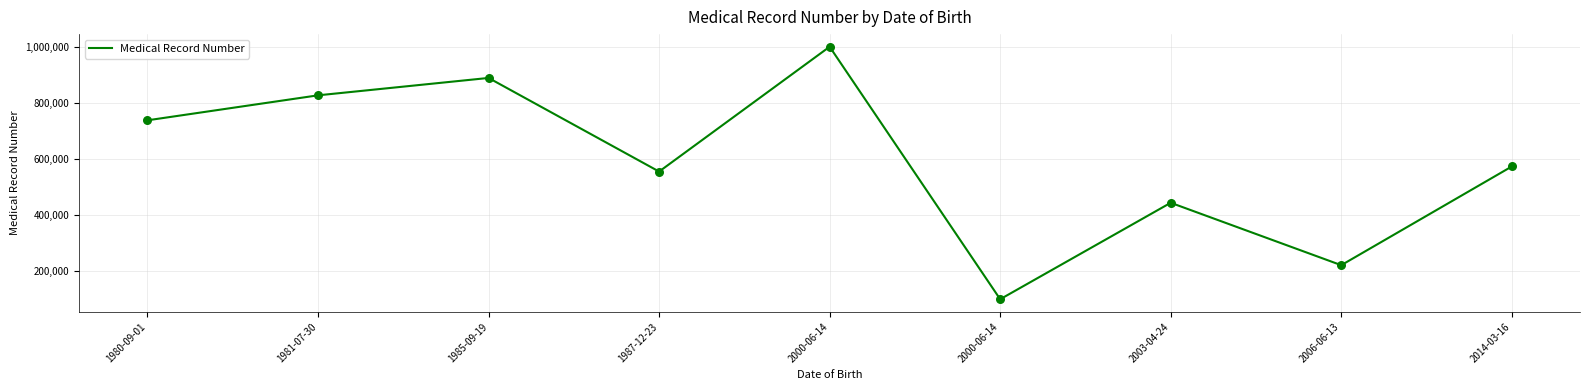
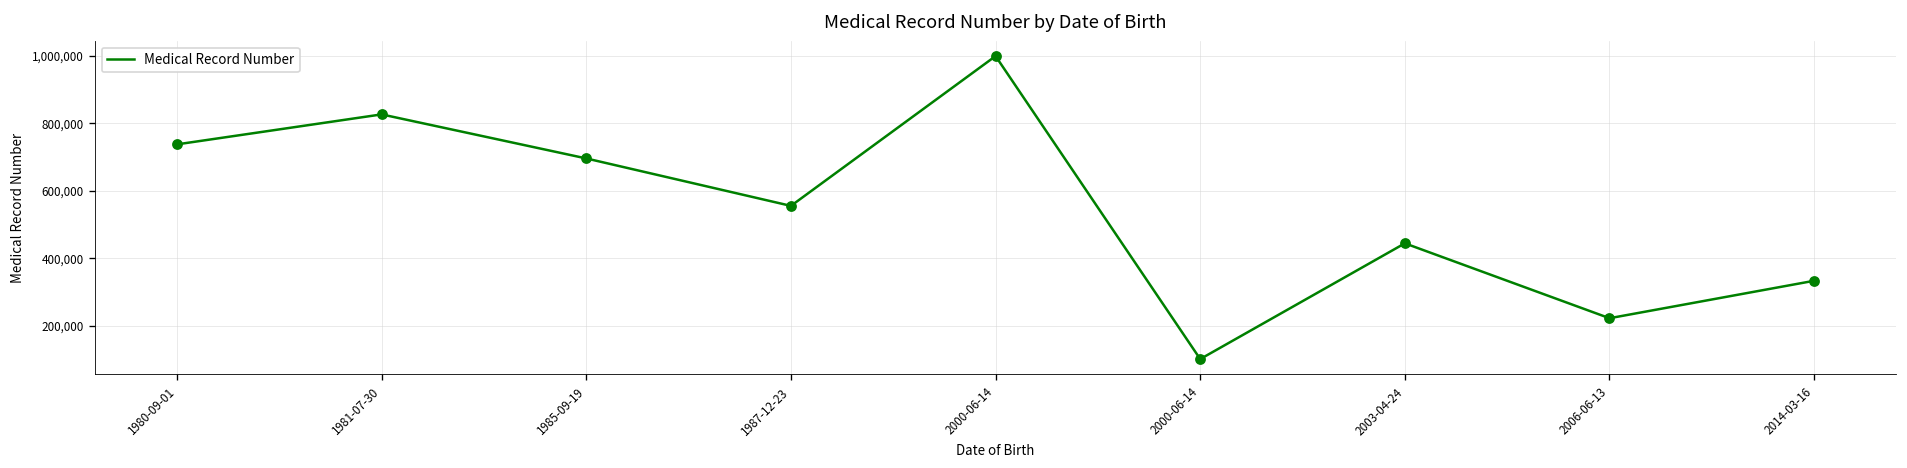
  {
    "1980-09-01": "740,000",
    "1981-07-30": "830,000",
-   "1985-09-19": "890,000",
+   "1985-09-19": "700,000",
    "1987-12-23": "560,000",
    "2003-04-24": "440,000",
    "2006-06-13": "220,000",
-   "2014-03-16": "570,000"
+   "2014-03-16": "330,000"
  }
